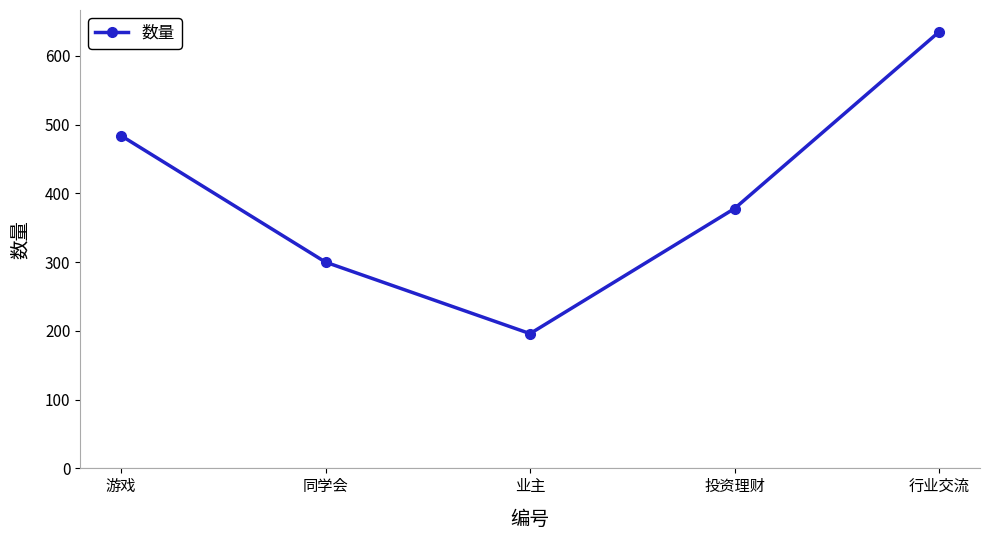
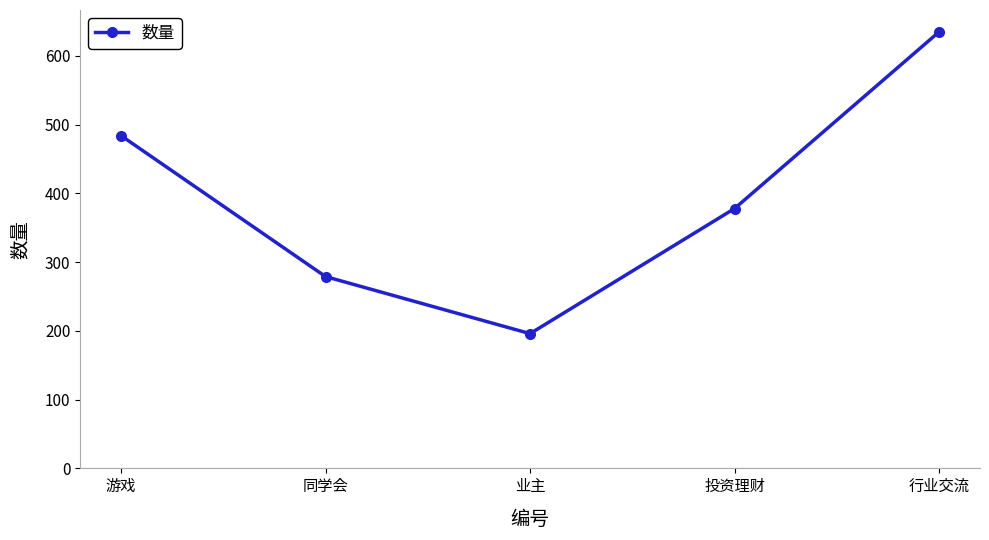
  {
    "游戏": 480,
-   "同学会": 300,
+   "同学会": 280,
    "业主": 200,
    "投资理财": 380,
    "行业交流": 640
  }
